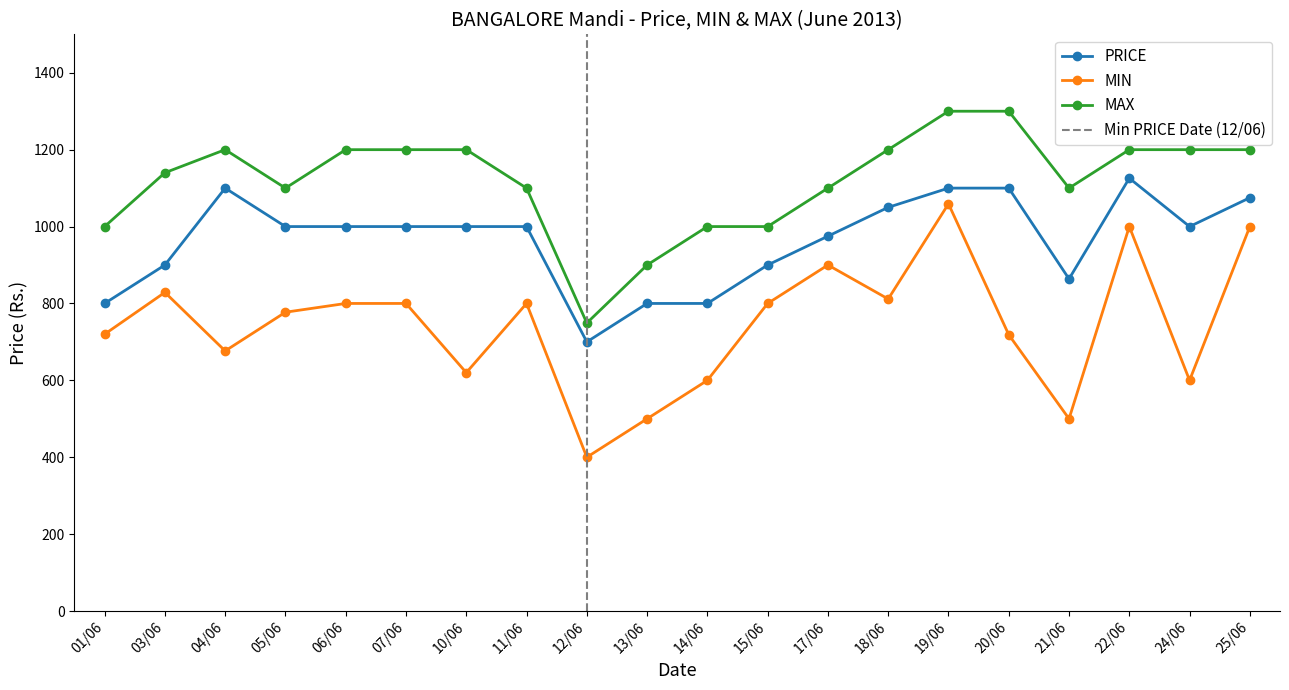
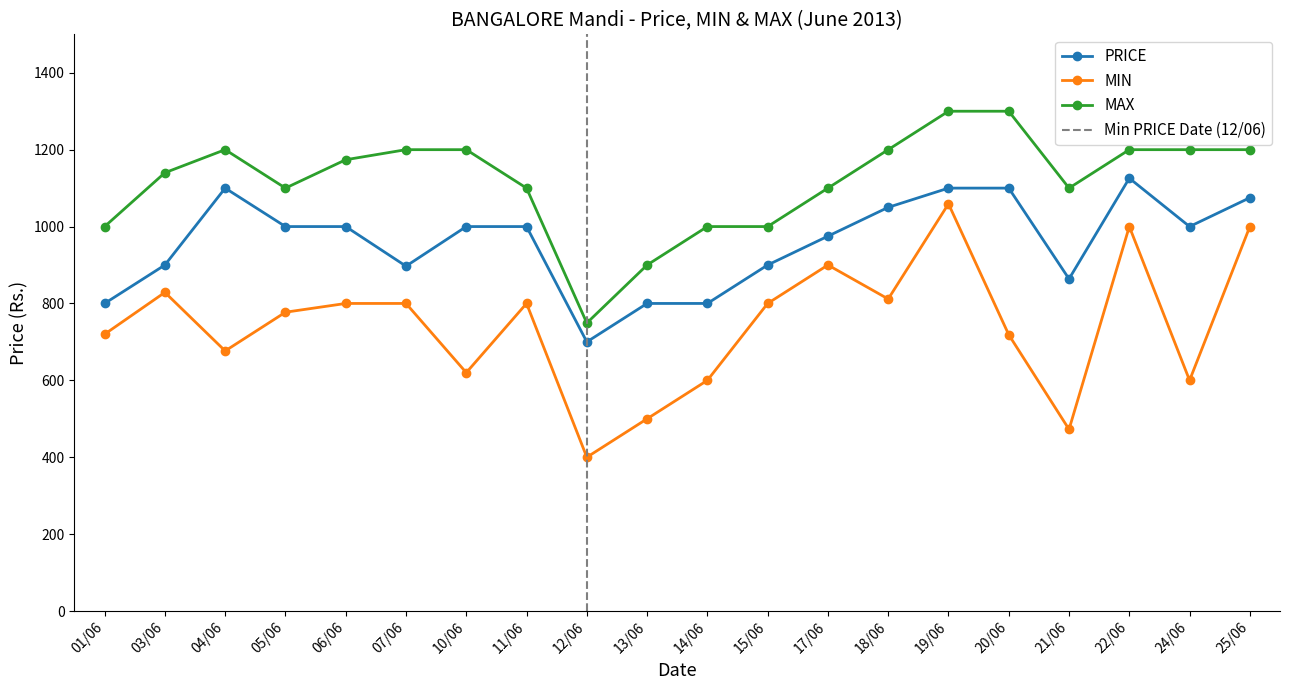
  {
    "PRICE": {
      "01/06": 800,
      "03/06": 900,
      "04/06": 1100,
      "05/06": 1000,
      "06/06": 1000,
-     "07/06": 1000,
+     "07/06": 900,
      "10/06": 1000,
      "11/06": 1000,
      "12/06": 700,
      "13/06": 800,
      "14/06": 800,
      "15/06": 900,
      "17/06": 980,
      "18/06": 1050,
      "19/06": 1100,
      "20/06": 1100,
      "21/06": 860,
      "22/06": 1130,
      "24/06": 1000,
      "25/06": 1080
    },
    "MIN": {
      "01/06": 720,
      "03/06": 830,
      "04/06": 680,
      "05/06": 780,
      "06/06": 800,
      "07/06": 800,
      "10/06": 620,
      "11/06": 800,
      "12/06": 400,
      "13/06": 500,
      "14/06": 600,
      "15/06": 800,
      "17/06": 900,
      "18/06": 810,
      "19/06": 1060,
      "20/06": 720,
-     "21/06": 500,
+     "21/06": 470,
      "22/06": 1000,
      "24/06": 600,
      "25/06": 1000
    },
    "MAX": {
      "01/06": 1000,
      "03/06": 1140,
      "04/06": 1200,
      "05/06": 1100,
-     "06/06": 1200,
+     "06/06": 1170,
      "07/06": 1200,
      "10/06": 1200,
      "11/06": 1100,
      "12/06": 750,
      "13/06": 900,
      "14/06": 1000,
      "15/06": 1000,
      "17/06": 1100,
      "18/06": 1200,
      "19/06": 1300,
      "20/06": 1300,
      "21/06": 1100,
      "22/06": 1200,
      "24/06": 1200,
      "25/06": 1200
    }
  }
